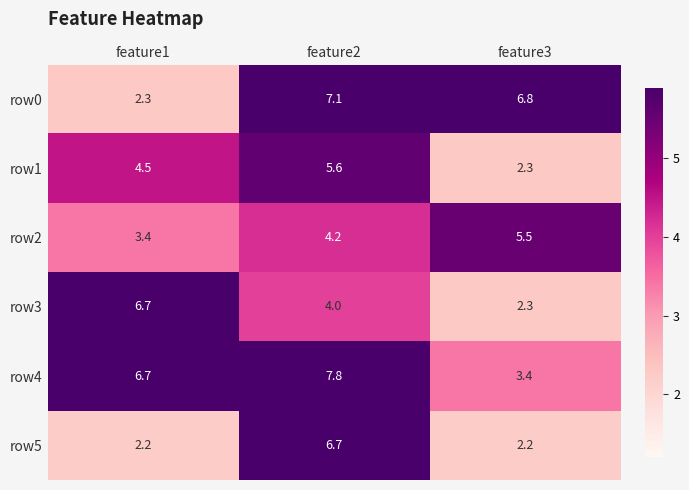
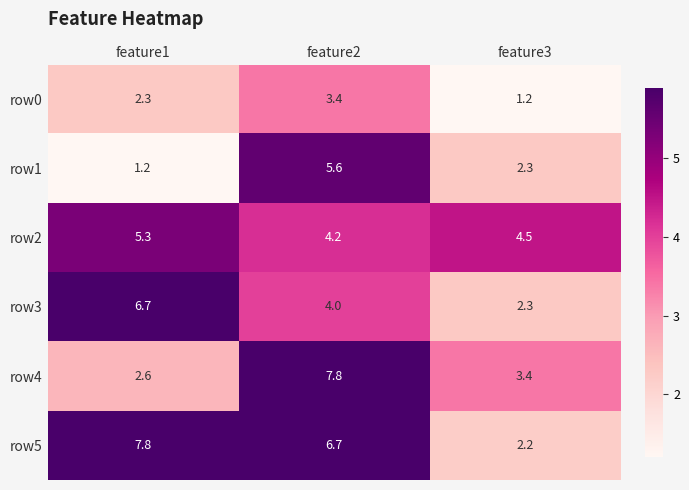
  {
    "row0": {
      "feature1": 2.3,
-     "feature2": 7.1,
-     "feature3": 6.8
+     "feature2": 3.4,
+     "feature3": 1.2
    },
    "row1": {
-     "feature1": 4.5,
+     "feature1": 1.2,
      "feature2": 5.6,
      "feature3": 2.3
    },
    "row2": {
-     "feature1": 3.4,
+     "feature1": 5.3,
      "feature2": 4.2,
-     "feature3": 5.5
+     "feature3": 4.5
    },
    "row3": {
      "feature1": 6.7,
      "feature2": 4.0,
      "feature3": 2.3
    },
    "row4": {
-     "feature1": 6.7,
+     "feature1": 2.6,
      "feature2": 7.8,
      "feature3": 3.4
    },
    "row5": {
-     "feature1": 2.2,
+     "feature1": 7.8,
      "feature2": 6.7,
      "feature3": 2.2
    }
  }
